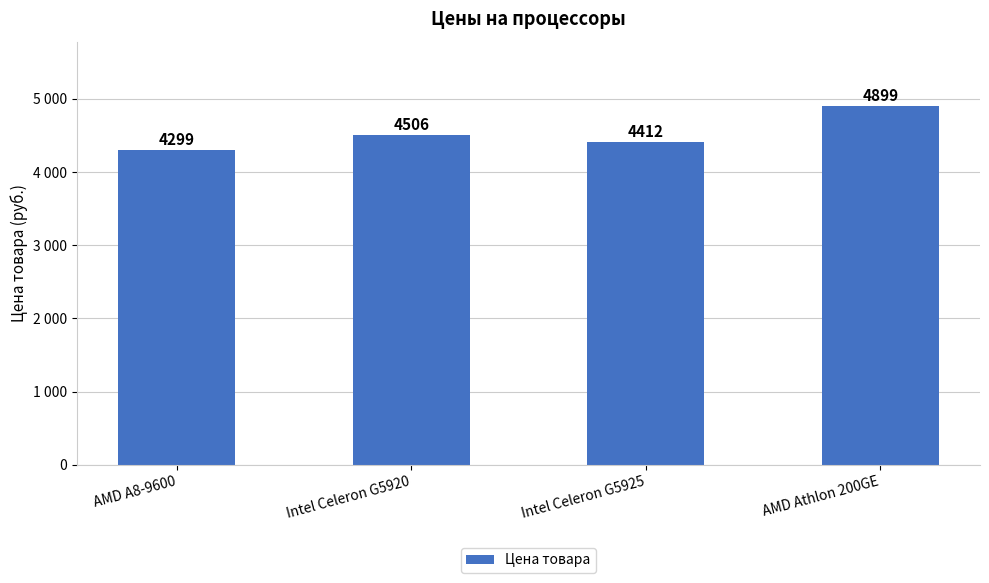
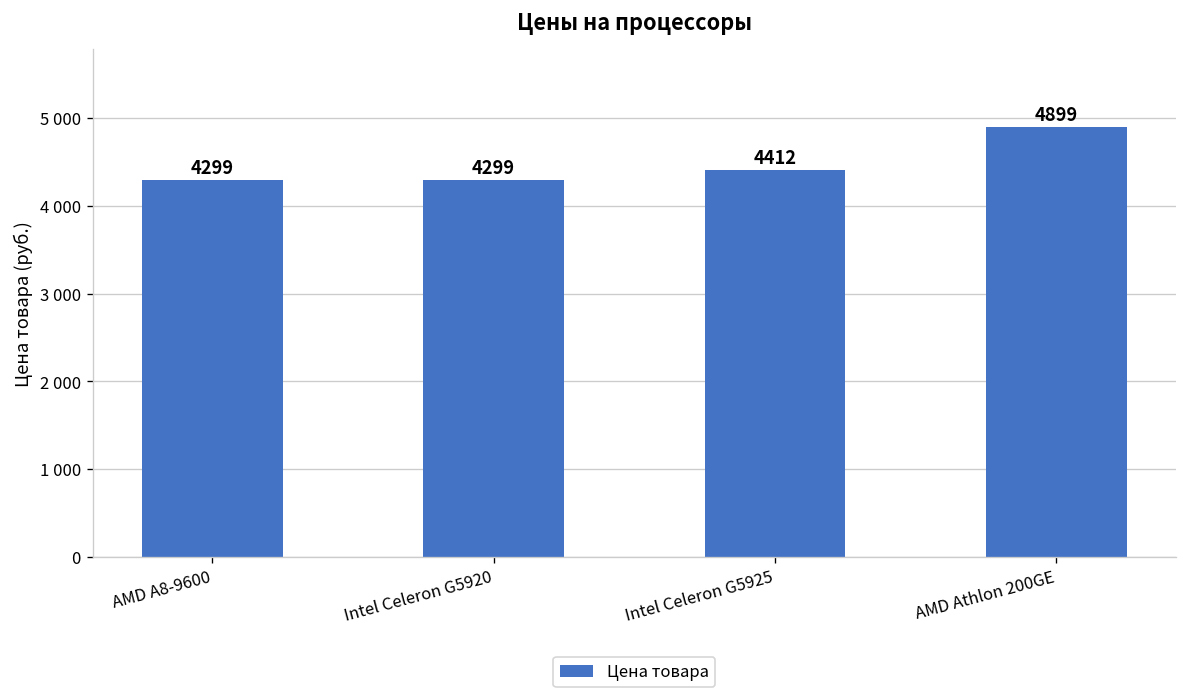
  {
    "AMD A8-9600": 4299,
-   "Intel Celeron G5920": 4506,
+   "Intel Celeron G5920": 4299,
    "Intel Celeron G5925": 4412,
    "AMD Athlon 200GE": 4899
  }
